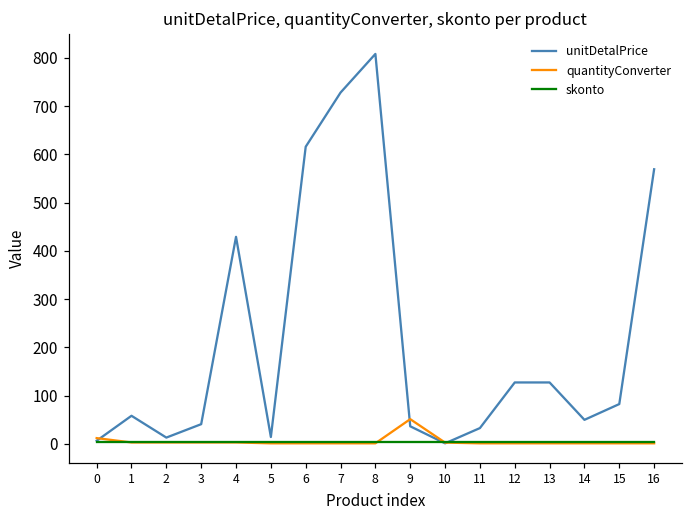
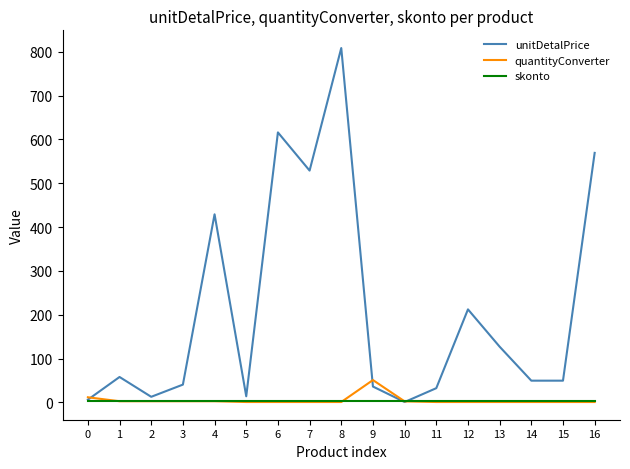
  {
    "unitDetalPrice": {
      "1": 60,
      "2": 10,
      "3": 40,
      "4": 430,
      "5": 10,
      "6": 620,
-     "7": 730,
+     "7": 530,
      "8": 810,
      "9": 40,
      "11": 30,
-     "12": 130,
+     "12": 210,
      "13": 130,
      "14": 50,
-     "15": 80,
+     "15": 50,
      "16": 570
    },
    "quantityConverter": {
      "9": 50
    },
    "skonto": {
      "9": 0
    }
  }
